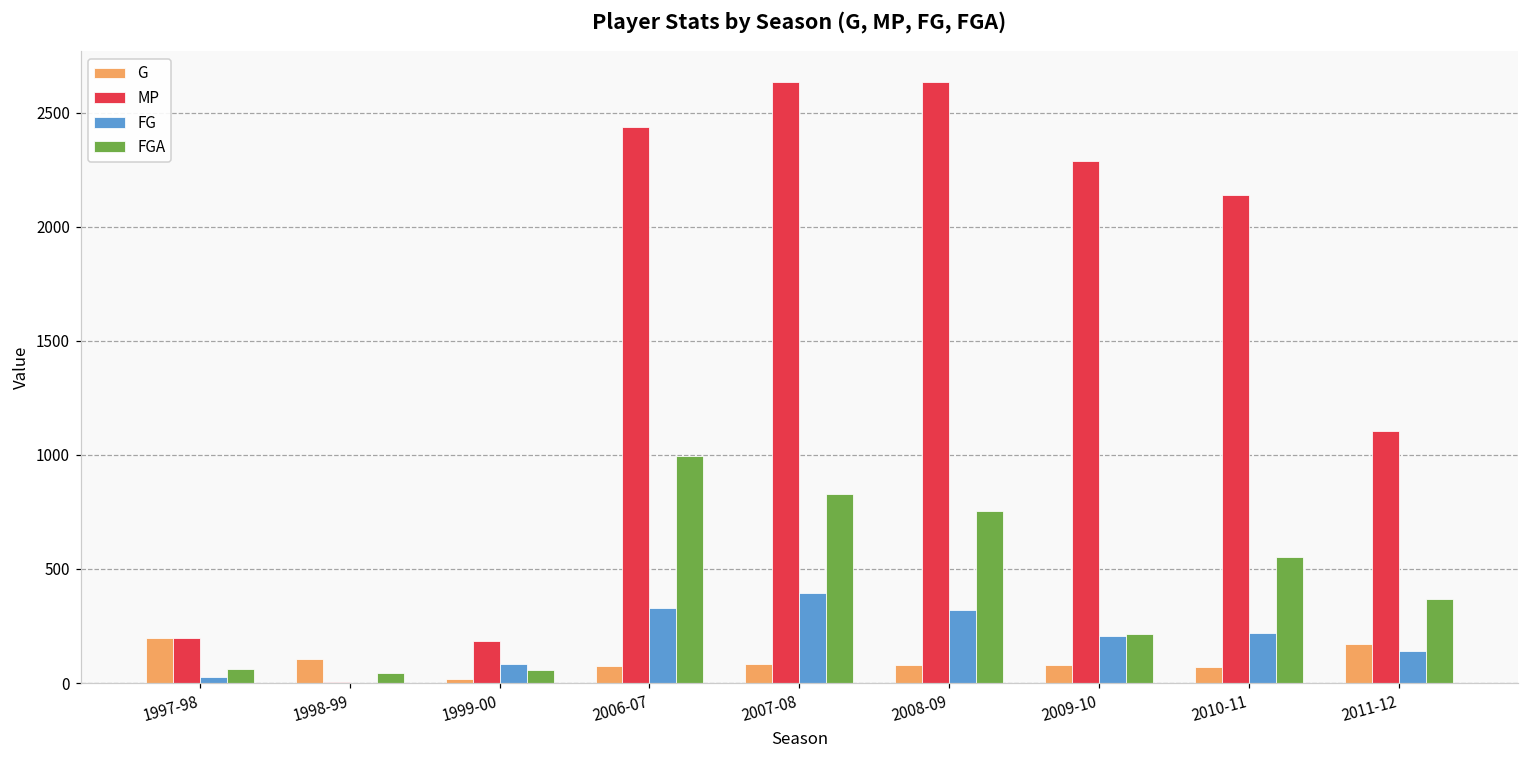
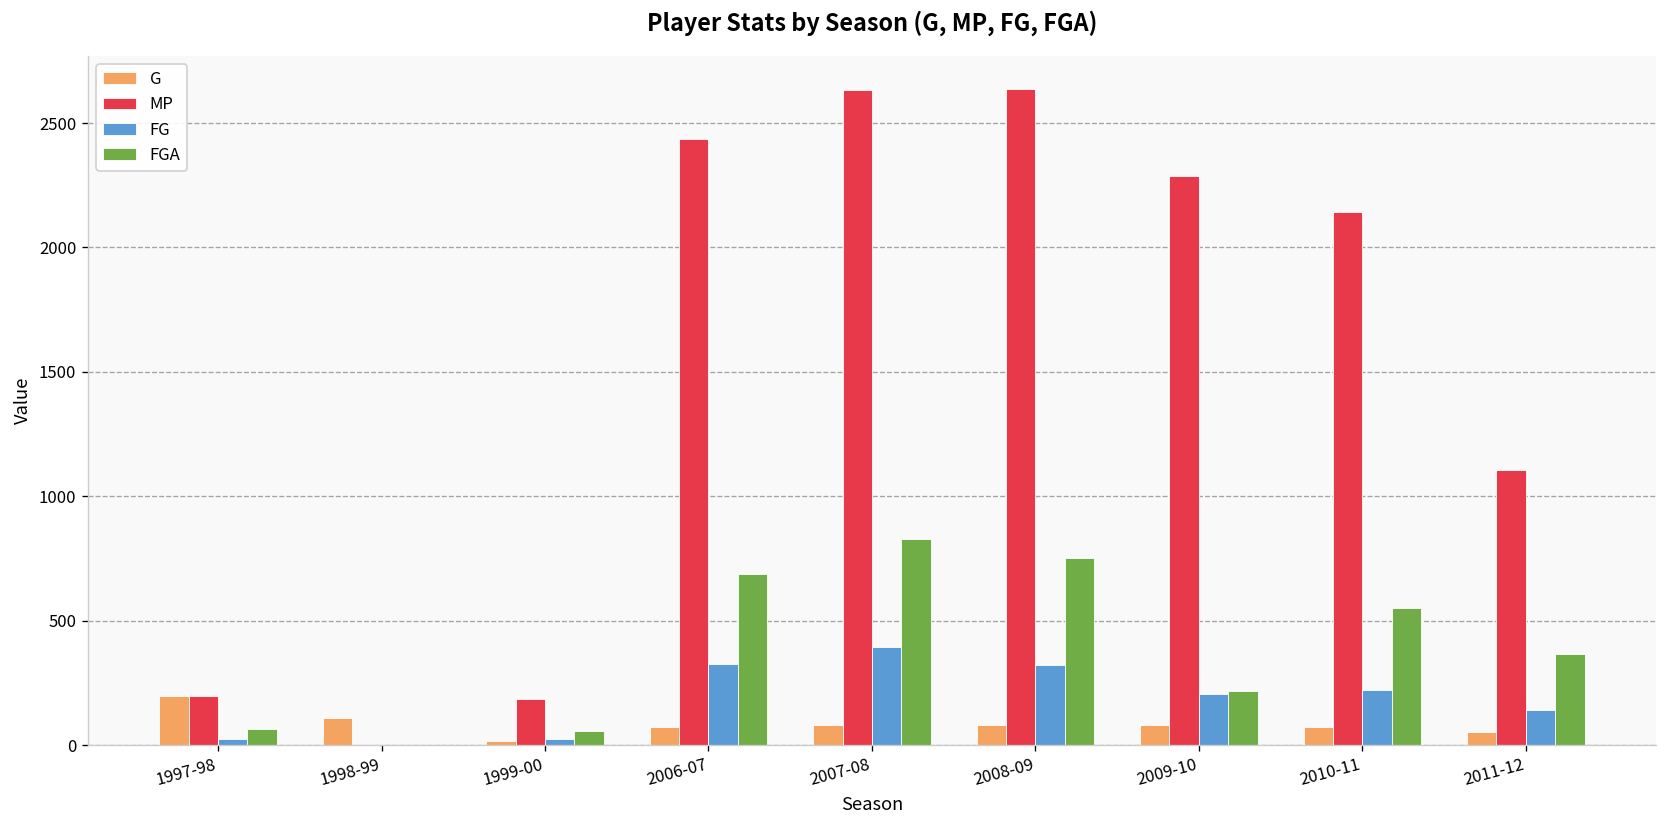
  {
    "G": {
      "1997-98": 200,
      "1998-99": 110,
      "1999-00": 20,
      "2006-07": 70,
      "2007-08": 80,
      "2008-09": 80,
      "2009-10": 80,
      "2010-11": 70,
-     "2011-12": 170
+     "2011-12": 50
    },
    "MP": {
      "1997-98": 200,
      "1999-00": 190,
      "2006-07": 2440,
      "2007-08": 2630,
      "2008-09": 2640,
      "2009-10": 2290,
      "2010-11": 2140,
      "2011-12": 1110
    },
    "FG": {
      "1997-98": 30,
-     "1999-00": 80,
+     "1999-00": 20,
      "2006-07": 330,
      "2007-08": 400,
      "2008-09": 320,
      "2009-10": 210,
      "2010-11": 220,
      "2011-12": 140
    },
    "FGA": {
      "1997-98": 60,
-     "1998-99": 50,
+     "1998-99": 0,
      "1999-00": 60,
-     "2006-07": 1000,
+     "2006-07": 690,
      "2007-08": 830,
      "2008-09": 750,
      "2009-10": 220,
      "2010-11": 550,
      "2011-12": 370
    }
  }
